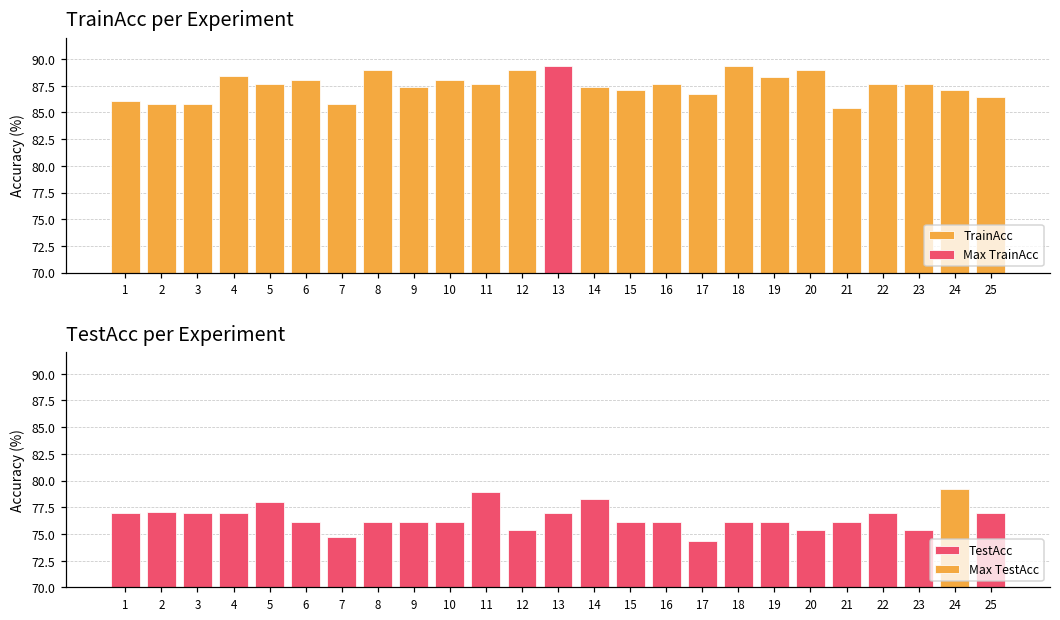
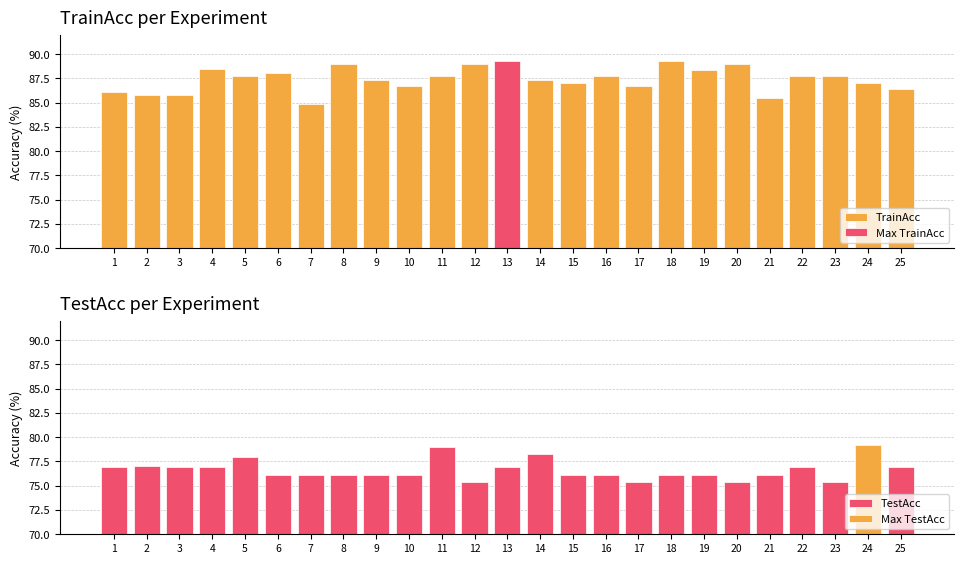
  {
    "TrainAcc per Experiment": {
      "TrainAcc": {
        "1": 86,
        "2": 86,
        "3": 86,
        "4": 88,
        "5": 88,
        "6": 88,
-       "7": 86,
+       "7": 85,
        "8": 89,
        "9": 87,
-       "10": 88,
+       "10": 87,
        "11": 88,
        "12": 89,
        "13": 89,
        "14": 87,
        "15": 87,
        "16": 88,
        "17": 87,
        "18": 89,
        "19": 88,
        "20": 89,
        "21": 85,
        "22": 88,
        "23": 88,
        "24": 87,
        "25": 86
      },
      "Max TrainAcc": {
        "13": 89
      }
    },
    "TestAcc per Experiment": {
      "TestAcc": {
        "1": 77,
        "2": 77,
        "3": 77,
        "4": 77,
        "5": 78,
        "6": 76,
-       "7": 75,
+       "7": 76,
        "8": 76,
        "9": 76,
        "10": 76,
        "11": 79,
        "12": 75,
        "13": 77,
        "14": 78,
        "15": 76,
        "16": 76,
-       "17": 74,
+       "17": 75,
        "18": 76,
        "19": 76,
        "20": 75,
        "21": 76,
        "22": 77,
        "23": 75,
        "24": 79,
        "25": 77
      },
      "Max TestAcc": {
        "24": 79
      }
    }
  }
